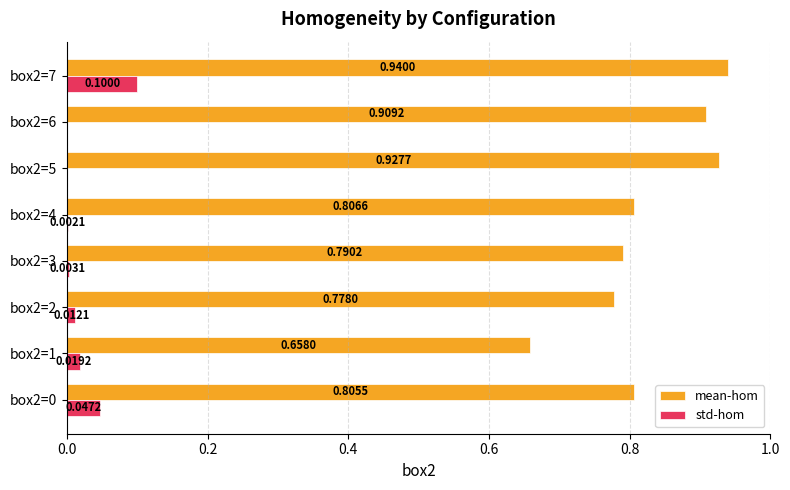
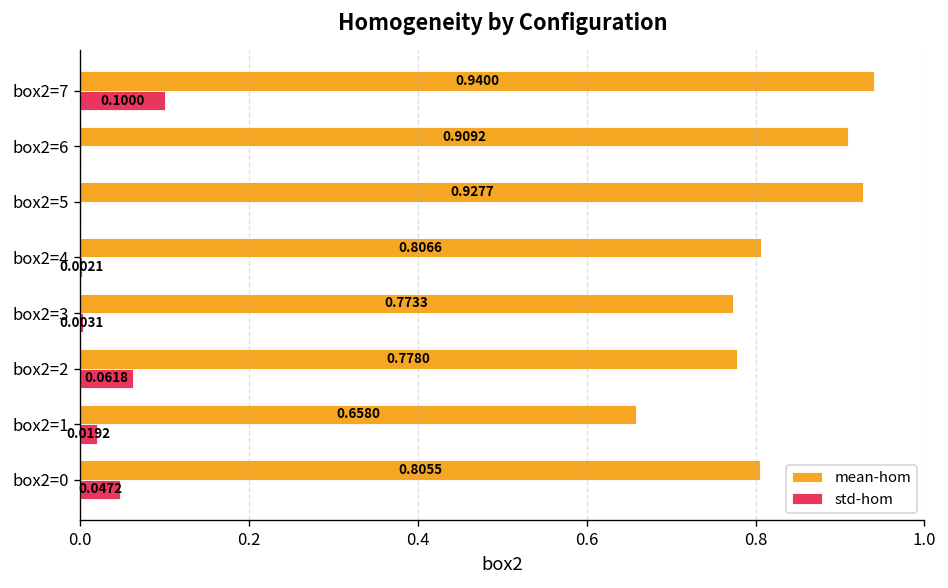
  {
    "mean-hom": {
      "box2=7": 0.9400,
      "box2=6": 0.9092,
      "box2=5": 0.9277,
      "box2=4": 0.8066,
-     "box2=3": 0.7902,
+     "box2=3": 0.7733,
      "box2=2": 0.7780,
      "box2=1": 0.6580,
      "box2=0": 0.8055
    },
    "std-hom": {
      "box2=7": 0.1000,
      "box2=4": 0.0021,
      "box2=3": 0.0031,
-     "box2=2": 0.0121,
+     "box2=2": 0.0618,
      "box2=1": 0.0192,
      "box2=0": 0.0472
    }
  }
